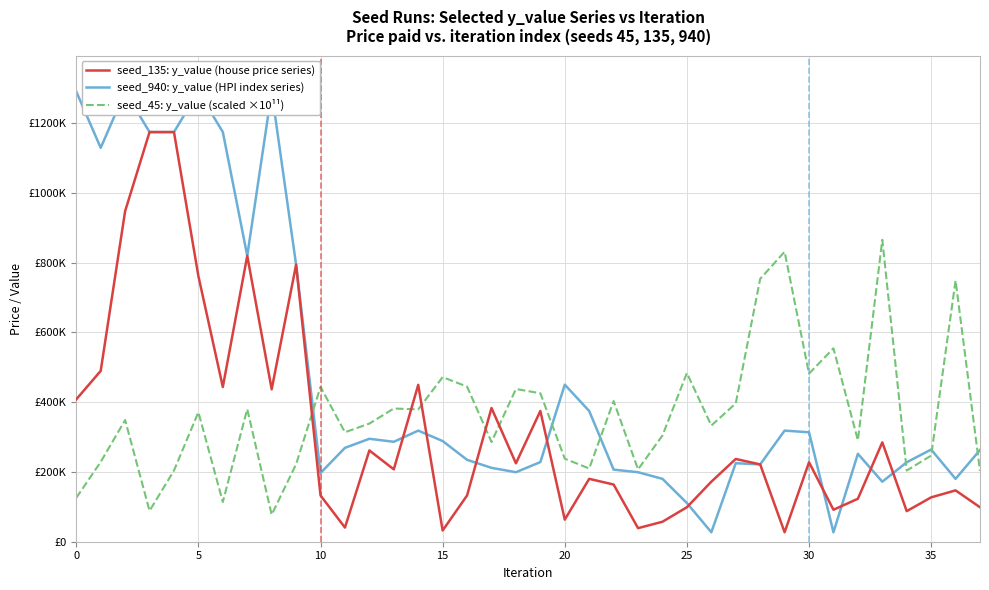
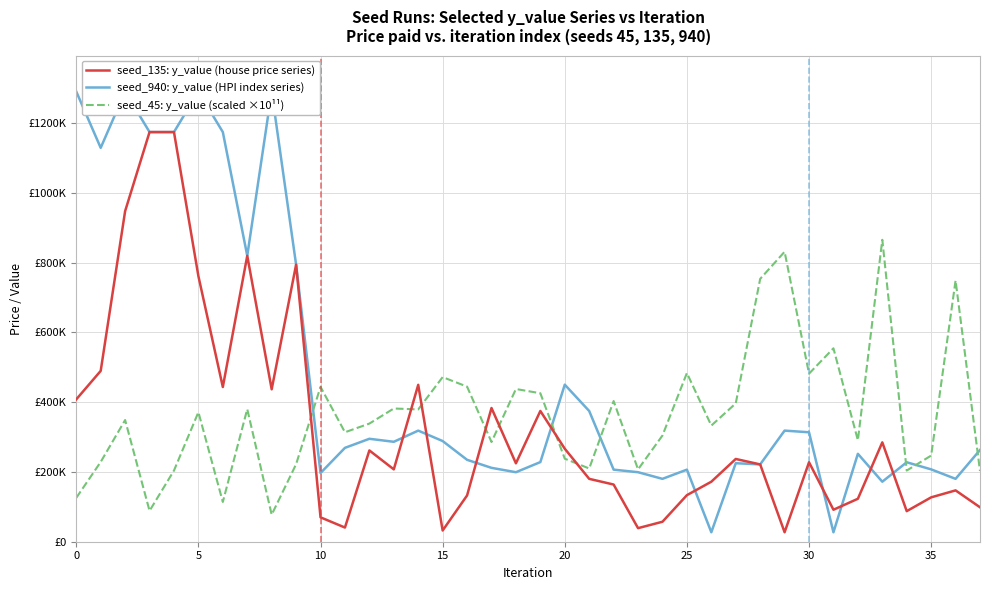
  {
    "seed_135: y_value (house price series)": {
      "0": "£410000",
      "5": "£760000",
-     "10": "£130000",
+     "10": "£70000",
      "15": "£30000",
-     "20": "£60000",
-     "25": "£100000",
+     "20": "£270000",
+     "25": "£130000",
      "30": "£230000",
      "35": "£130000"
    },
    "seed_940: y_value (HPI index series)": {
      "0": "£1290000",
      "10": "£200000",
      "15": "£290000",
      "20": "£450000",
-     "25": "£110000",
+     "25": "£210000",
      "30": "£310000",
-     "35": "£260000"
+     "35": "£210000"
    },
    "seed_45: y_value (scaled ×10¹¹)": {
      "0": "£130000",
      "5": "£370000",
      "10": "£440000",
      "15": "£470000",
      "20": "£240000",
      "25": "£480000",
      "30": "£480000",
      "35": "£250000"
    }
  }
